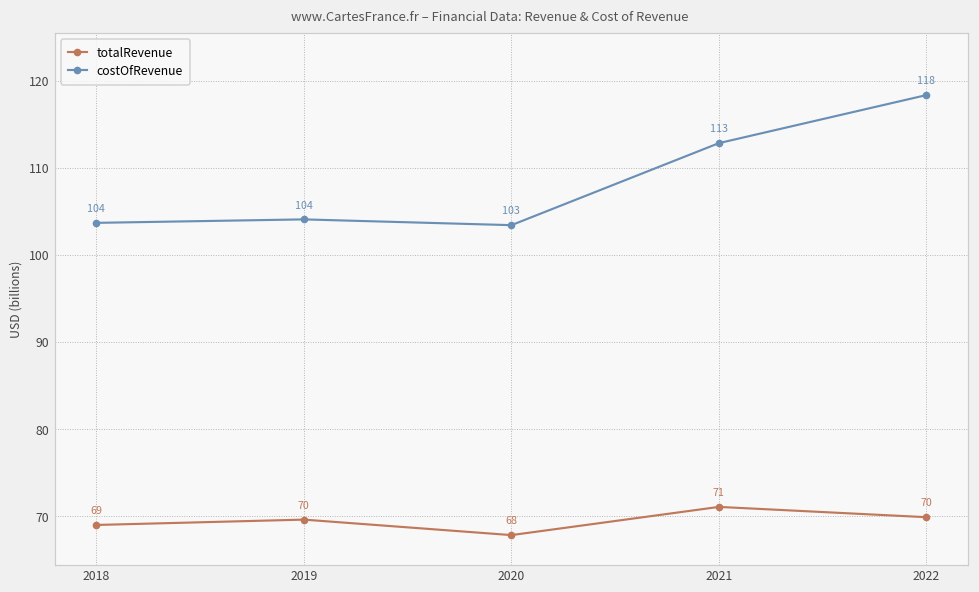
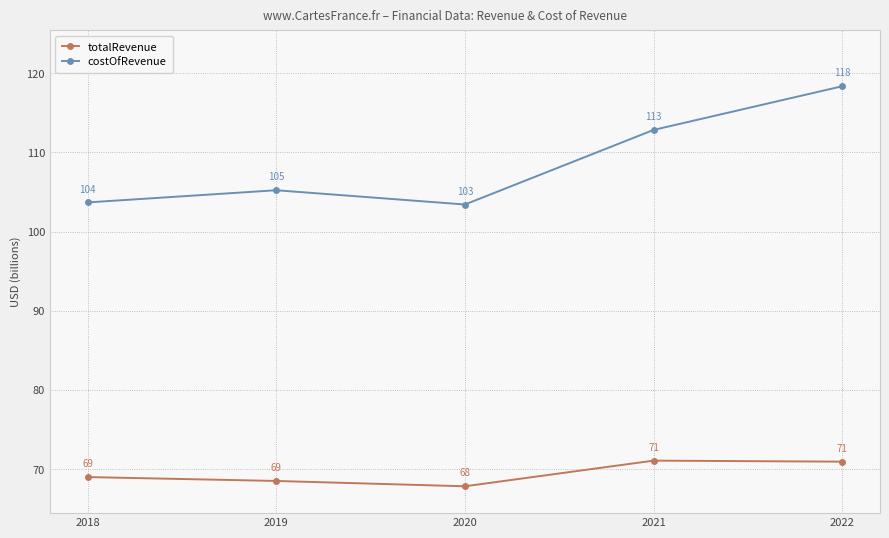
  {
    "totalRevenue": {
      "2018": 69,
-     "2019": 70,
+     "2019": 69,
      "2020": 68,
      "2021": 71,
-     "2022": 70
+     "2022": 71
    },
    "costOfRevenue": {
      "2018": 104,
-     "2019": 104,
+     "2019": 105,
      "2020": 103,
      "2021": 113,
      "2022": 118
    }
  }
